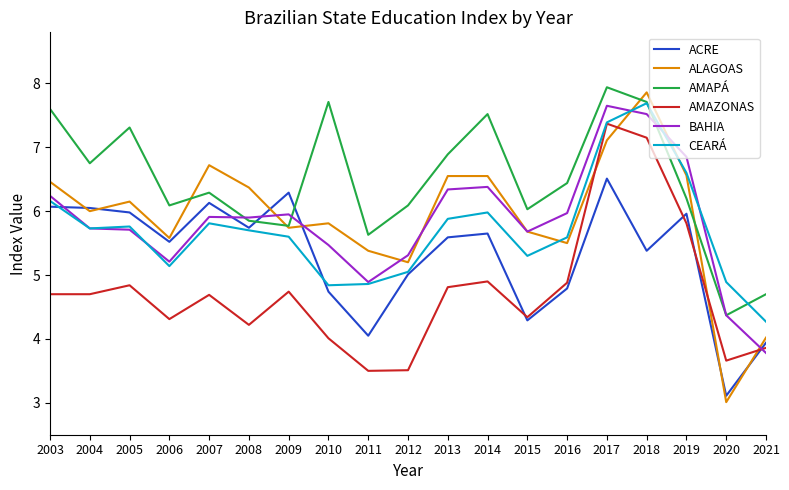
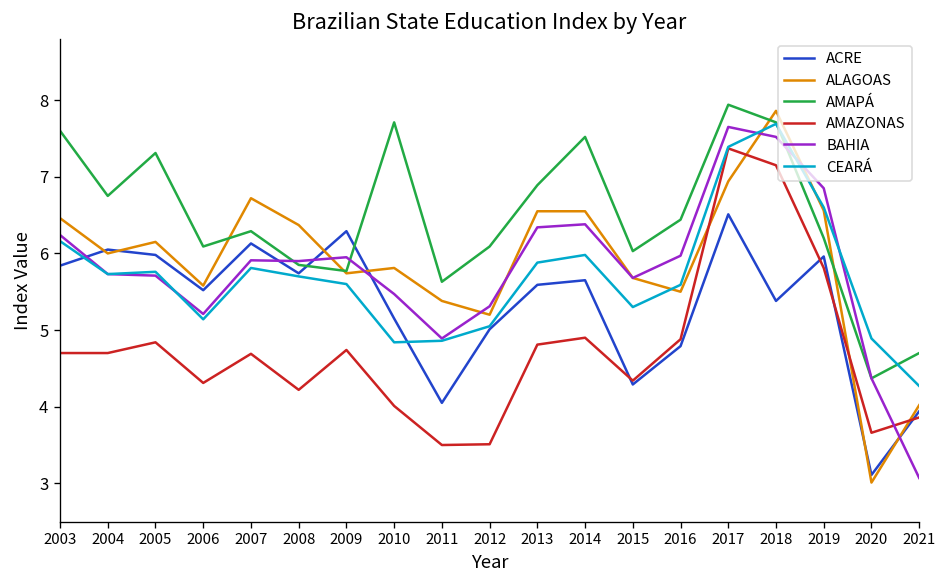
  {
    "ACRE": {
-     "2003": 6.1,
+     "2003": 5.8,
      "2004": 6.1,
      "2005": 6.0,
      "2006": 5.5,
      "2007": 6.1,
      "2009": 6.3,
-     "2010": 4.7,
+     "2010": 5.2,
      "2011": 4.1,
      "2013": 5.6,
      "2014": 5.7,
      "2015": 4.3,
      "2016": 4.8,
      "2017": 6.5,
      "2018": 5.4,
      "2019": 6.0,
      "2020": 3.1,
      "2021": 3.9
    },
    "ALAGOAS": {
      "2003": 6.5,
      "2004": 6.0,
      "2005": 6.2,
      "2006": 5.6,
      "2007": 6.7,
      "2008": 6.4,
      "2010": 5.8,
      "2011": 5.4,
      "2012": 5.2,
      "2013": 6.6,
      "2014": 6.6,
      "2016": 5.5,
-     "2017": 7.1,
+     "2017": 6.9,
      "2018": 7.9,
      "2020": 3.0,
      "2021": 4.0
    },
    "AMAPÁ": {
      "2003": 7.6,
      "2004": 6.8,
      "2005": 7.3,
      "2006": 6.1,
      "2007": 6.3,
      "2008": 5.9,
      "2010": 7.7,
      "2011": 5.6,
      "2012": 6.1,
      "2013": 6.9,
      "2014": 7.5,
      "2015": 6.0,
      "2016": 6.4,
      "2017": 7.9,
      "2019": 6.2,
      "2021": 4.7
    },
    "AMAZONAS": {
      "2003": 4.7,
      "2004": 4.7,
      "2005": 4.8,
      "2006": 4.3,
      "2007": 4.7,
      "2008": 4.2,
      "2009": 4.7,
      "2010": 4.0,
      "2011": 3.5,
      "2012": 3.5,
      "2013": 4.8,
      "2014": 4.9,
      "2015": 4.3,
      "2016": 4.9,
      "2018": 7.2,
      "2019": 5.8,
      "2020": 3.7,
      "2021": 3.9
    },
    "BAHIA": {
      "2003": 6.2,
      "2005": 5.7,
      "2006": 5.2,
      "2007": 5.9,
      "2008": 5.9,
      "2009": 6.0,
      "2010": 5.5,
      "2012": 5.3,
      "2013": 6.3,
      "2014": 6.4,
      "2016": 6.0,
      "2017": 7.7,
      "2018": 7.5,
-     "2021": 3.8
+     "2021": 3.1
    },
    "CEARÁ": {
      "2003": 6.2,
      "2005": 5.8,
      "2006": 5.1,
      "2007": 5.8,
      "2009": 5.6,
      "2010": 4.8,
      "2013": 5.9,
      "2014": 6.0,
      "2015": 5.3,
      "2016": 5.6,
      "2020": 4.9,
      "2021": 4.3
    }
  }
